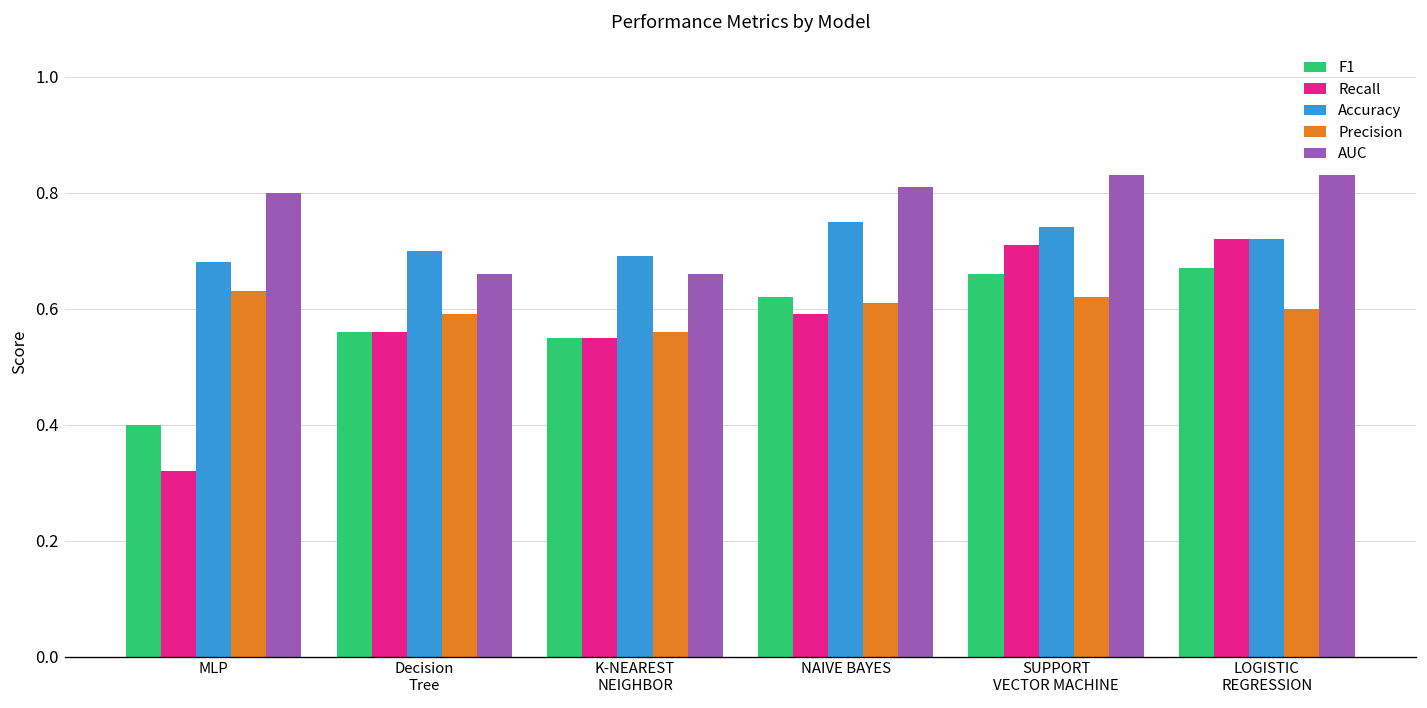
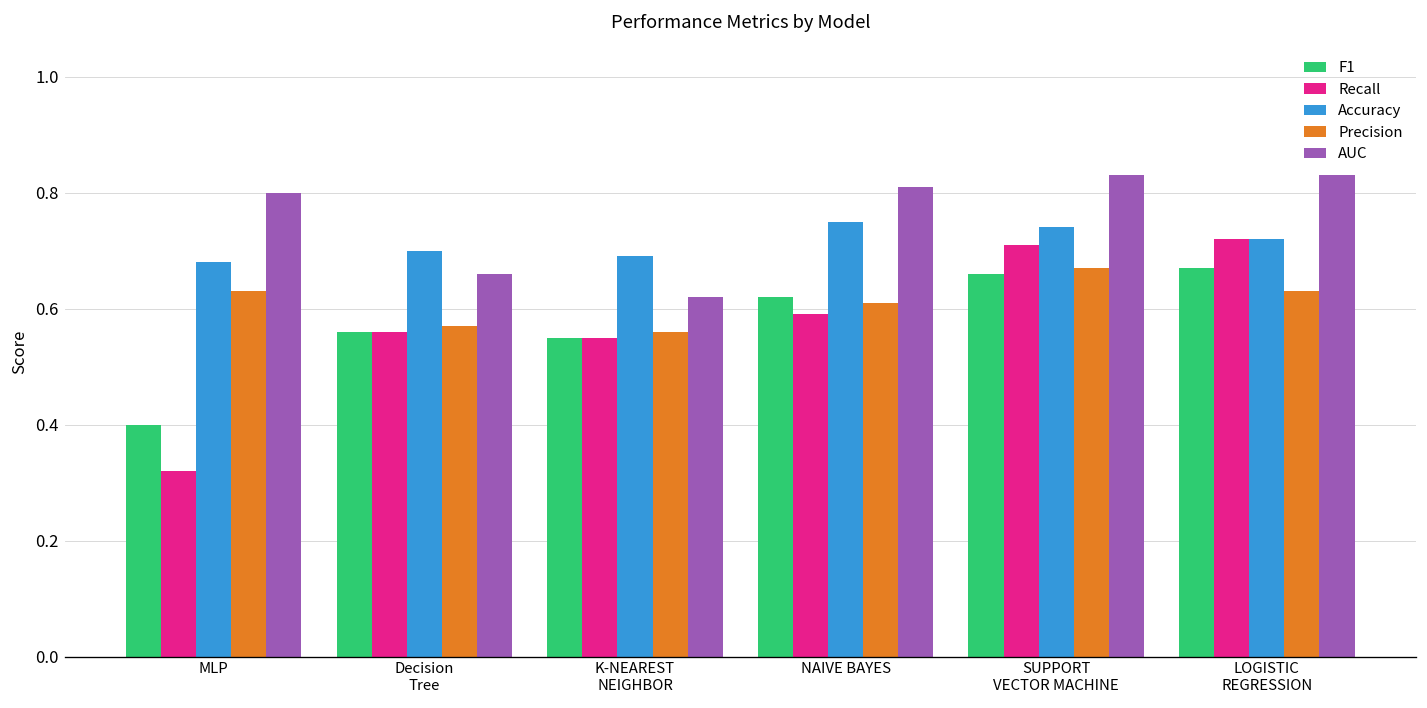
  {
    "F1": {
      "MLP": 0.40,
      "Decision Tree": 0.56,
      "K-NEAREST NEIGHBOR": 0.55,
      "NAIVE BAYES": 0.62,
      "SUPPORT VECTOR MACHINE": 0.66,
      "LOGISTIC REGRESSION": 0.67
    },
    "Recall": {
      "MLP": 0.32,
      "Decision Tree": 0.56,
      "K-NEAREST NEIGHBOR": 0.55,
      "NAIVE BAYES": 0.59,
      "SUPPORT VECTOR MACHINE": 0.71,
      "LOGISTIC REGRESSION": 0.72
    },
    "Accuracy": {
      "MLP": 0.68,
      "Decision Tree": 0.70,
      "K-NEAREST NEIGHBOR": 0.69,
      "NAIVE BAYES": 0.75,
      "SUPPORT VECTOR MACHINE": 0.74,
      "LOGISTIC REGRESSION": 0.72
    },
    "Precision": {
      "MLP": 0.63,
-     "Decision Tree": 0.59,
+     "Decision Tree": 0.57,
      "K-NEAREST NEIGHBOR": 0.56,
      "NAIVE BAYES": 0.61,
-     "SUPPORT VECTOR MACHINE": 0.62,
-     "LOGISTIC REGRESSION": 0.60
+     "SUPPORT VECTOR MACHINE": 0.67,
+     "LOGISTIC REGRESSION": 0.63
    },
    "AUC": {
      "MLP": 0.80,
      "Decision Tree": 0.66,
-     "K-NEAREST NEIGHBOR": 0.66,
+     "K-NEAREST NEIGHBOR": 0.62,
      "NAIVE BAYES": 0.81,
      "SUPPORT VECTOR MACHINE": 0.83,
      "LOGISTIC REGRESSION": 0.83
    }
  }
